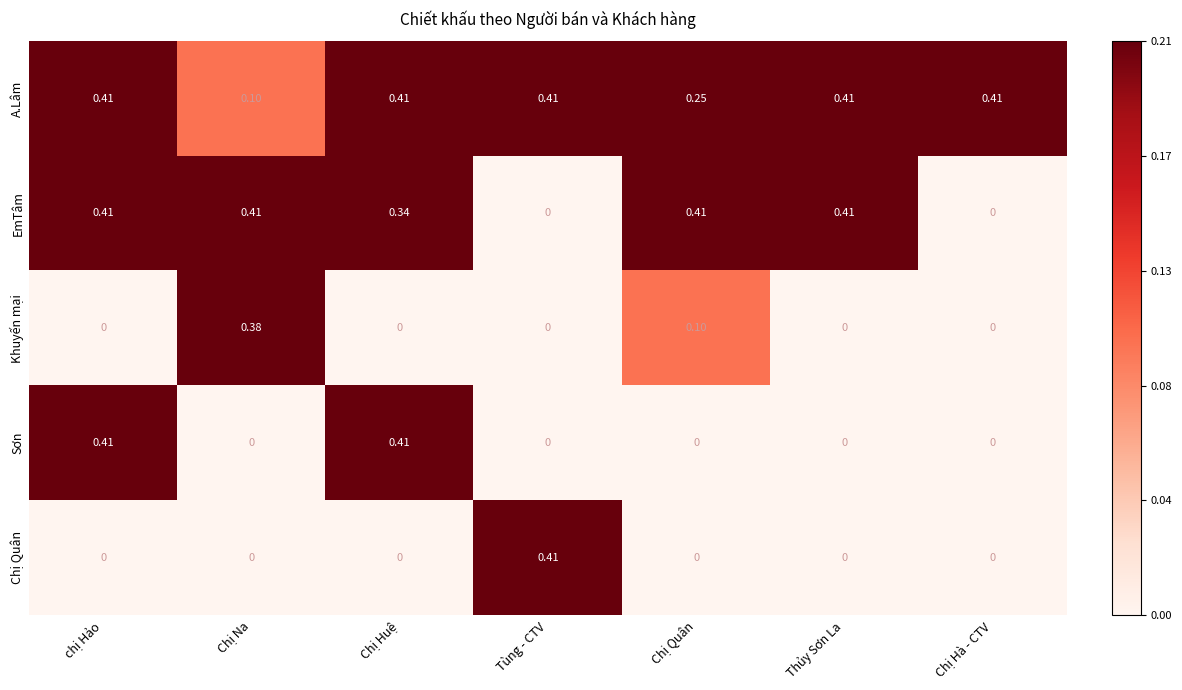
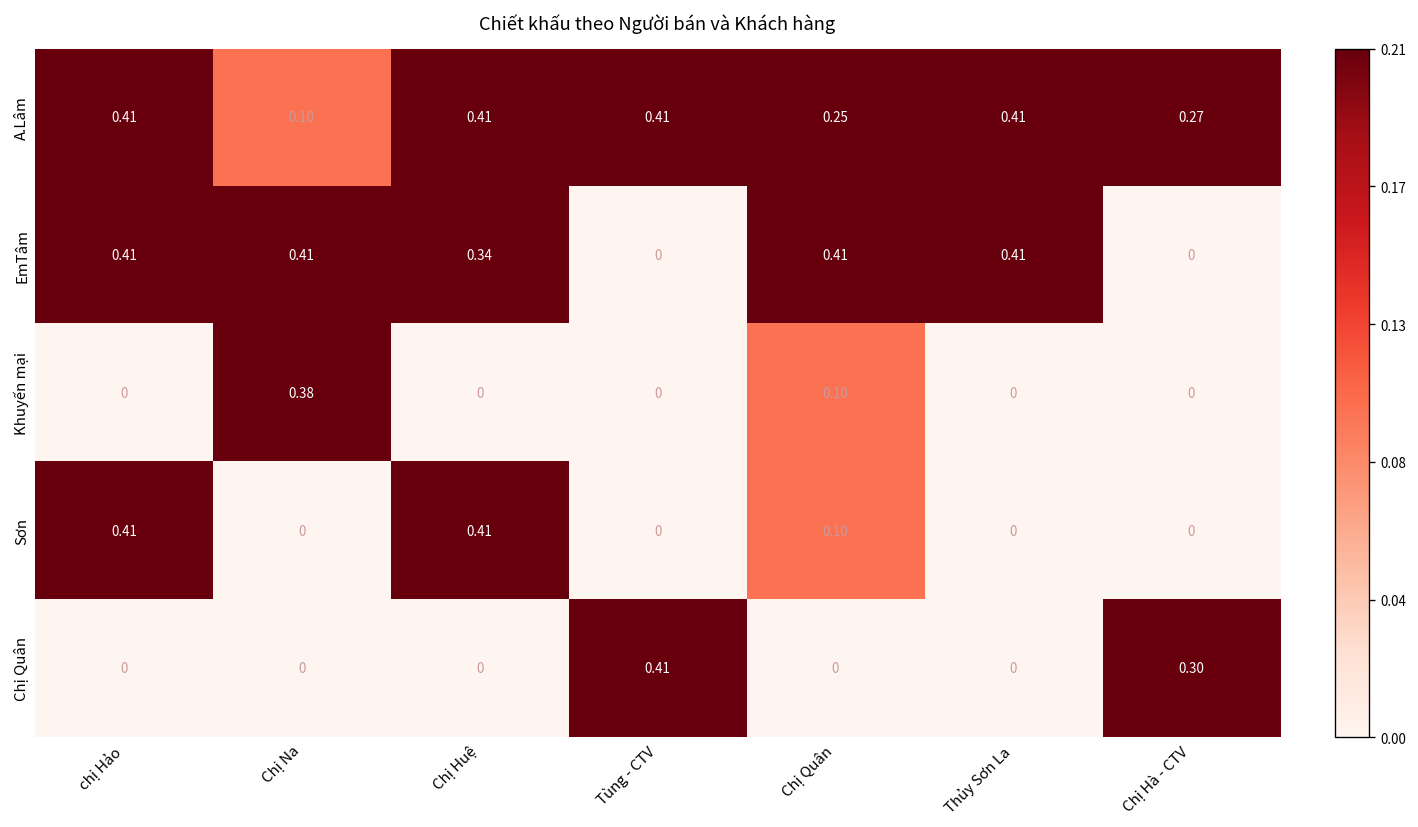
  {
    "A.Lâm": {
      "chị Hảo": 0.41,
      "Chị Na": 0.10,
      "Chị Huệ": 0.41,
      "Tùng - CTV": 0.41,
      "Chị Quân": 0.25,
      "Thủy Sơn La": 0.41,
-     "Chị Hà - CTV": 0.41
+     "Chị Hà - CTV": 0.27
    },
    "EmTâm": {
      "chị Hảo": 0.41,
      "Chị Na": 0.41,
      "Chị Huệ": 0.34,
      "Tùng - CTV": 0,
      "Chị Quân": 0.41,
      "Thủy Sơn La": 0.41,
      "Chị Hà - CTV": 0
    },
    "Khuyến mại": {
      "chị Hảo": 0,
      "Chị Na": 0.38,
      "Chị Huệ": 0,
      "Tùng - CTV": 0,
      "Chị Quân": 0.10,
      "Thủy Sơn La": 0,
      "Chị Hà - CTV": 0
    },
    "Sơn": {
      "chị Hảo": 0.41,
      "Chị Na": 0,
      "Chị Huệ": 0.41,
      "Tùng - CTV": 0,
-     "Chị Quân": 0,
+     "Chị Quân": 0.10,
      "Thủy Sơn La": 0,
      "Chị Hà - CTV": 0
    },
    "Chị Quân": {
      "chị Hảo": 0,
      "Chị Na": 0,
      "Chị Huệ": 0,
      "Tùng - CTV": 0.41,
      "Chị Quân": 0,
      "Thủy Sơn La": 0,
-     "Chị Hà - CTV": 0
+     "Chị Hà - CTV": 0.30
    }
  }
